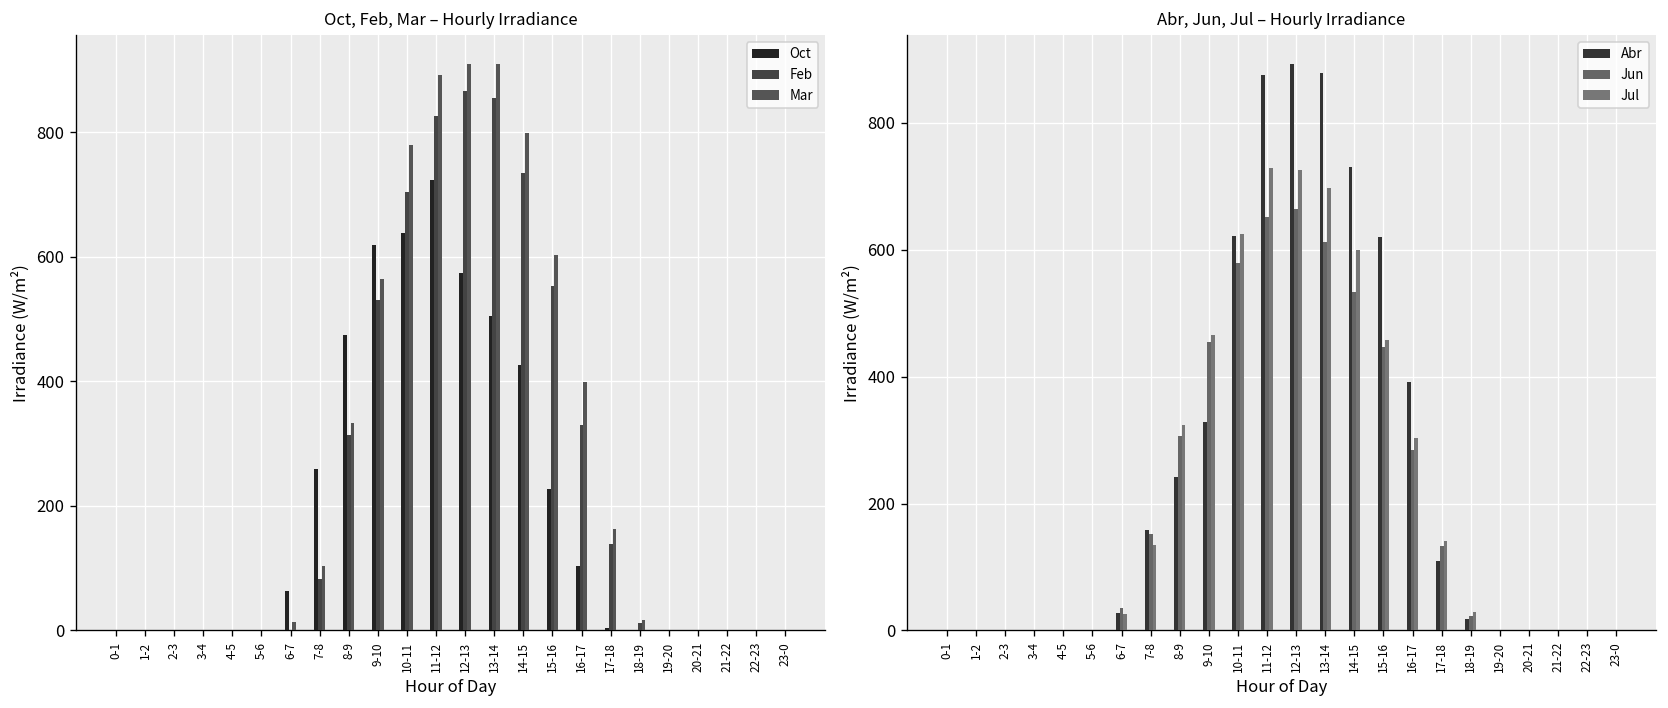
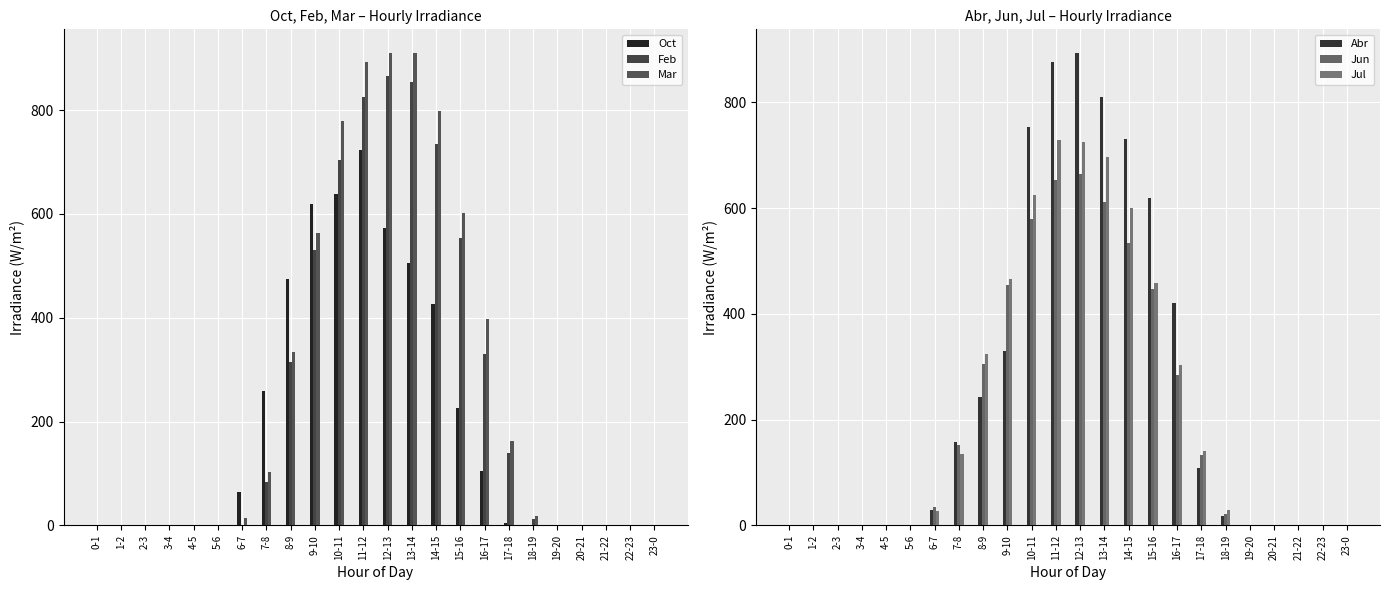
  {
    "Abr, Jun, Jul – Hourly Irradiance": {
      "Abr": {
        "4-5": 0,
        "6-7": 30,
        "7-8": 160,
        "8-9": 240,
        "9-10": 330,
-       "10-11": 620,
+       "10-11": 750,
        "11-12": 880,
        "12-13": 890,
-       "13-14": 880,
+       "13-14": 810,
        "14-15": 730,
        "15-16": 620,
-       "16-17": 390,
+       "16-17": 420,
        "17-18": 110,
        "18-19": 20,
        "19-20": 0,
        "20-21": 0,
        "23-0": 0
      }
    }
  }
